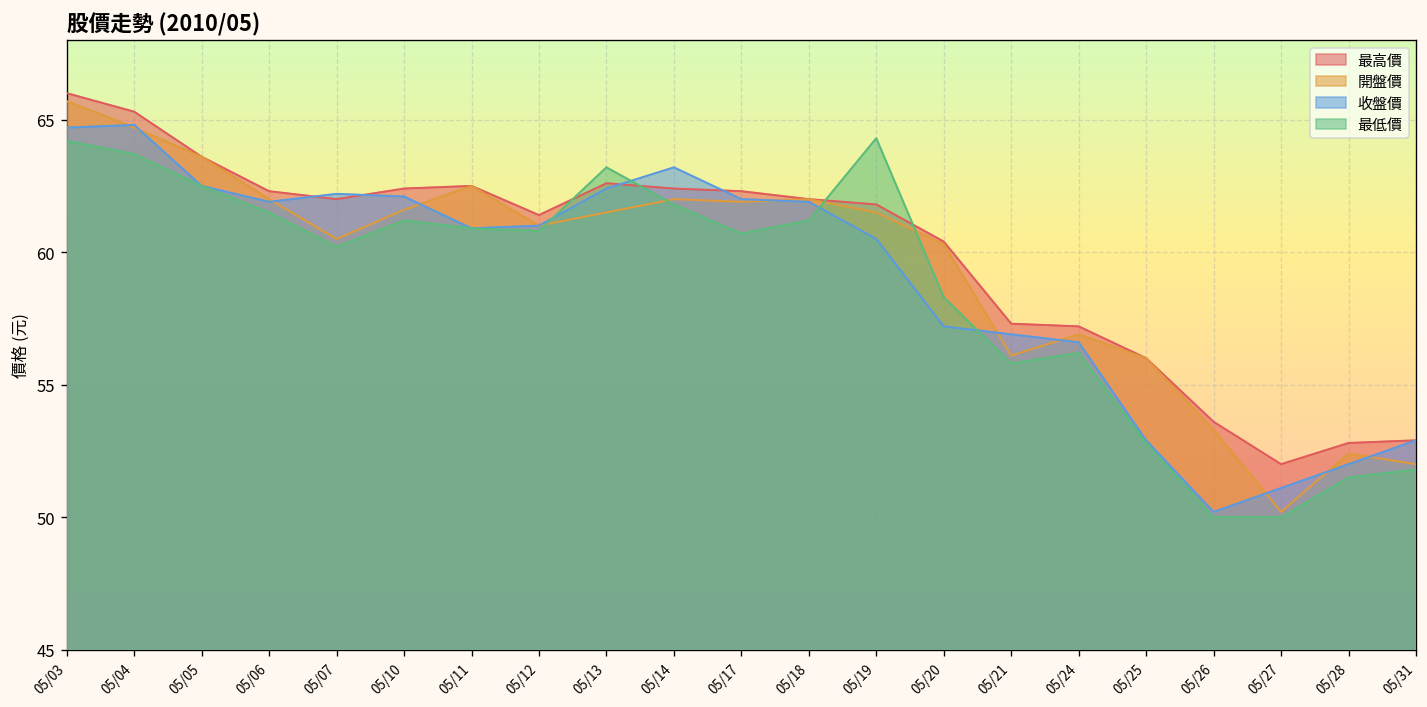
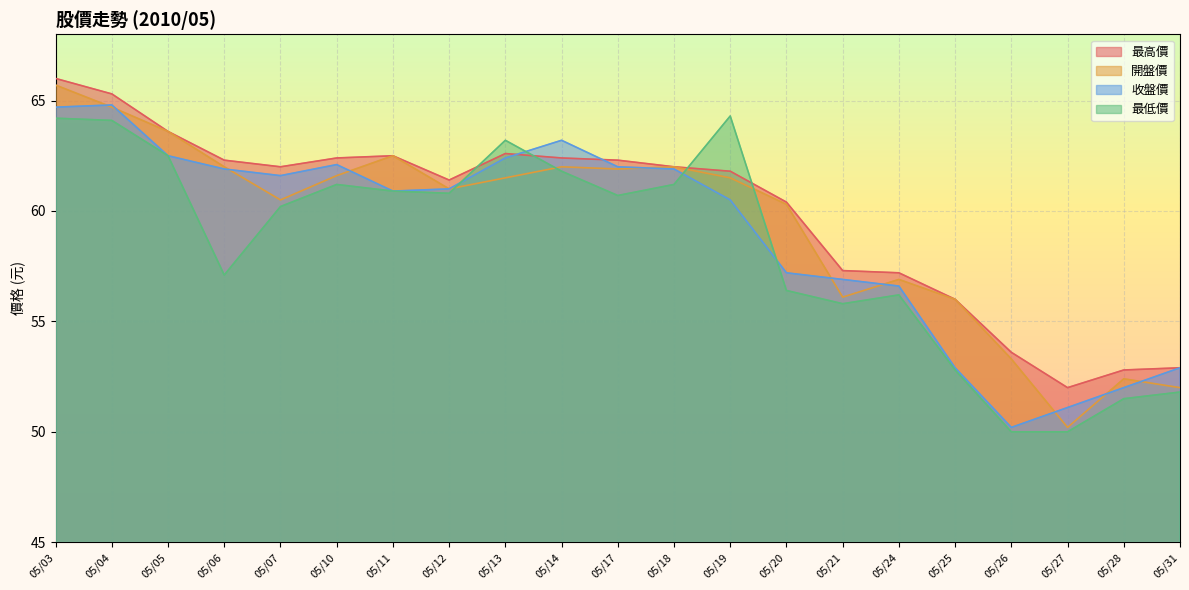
  {
    "收盤價": {
      "05/03": 64.7,
-     "05/07": 62.2,
+     "05/07": 61.6,
      "05/10": 62.1,
      "05/13": 62.4,
      "05/14": 63.2,
      "05/19": 60.5,
      "05/20": 57.2,
      "05/21": 56.9,
      "05/24": 56.6,
      "05/26": 50.2,
      "05/27": 51.1,
      "05/28": 52.0
    },
    "最低價": {
      "05/03": 64.2,
-     "05/04": 63.7,
-     "05/06": 61.5,
+     "05/04": 64.1,
+     "05/06": 57.1,
      "05/07": 60.2,
      "05/10": 61.2,
      "05/12": 60.8,
      "05/13": 63.2,
      "05/14": 61.8,
      "05/17": 60.7,
      "05/18": 61.2,
      "05/19": 64.3,
-     "05/20": 58.3,
+     "05/20": 56.4,
      "05/21": 55.8,
      "05/24": 56.2,
      "05/26": 50.0,
      "05/27": 50.0,
      "05/28": 51.5,
      "05/31": 51.8
    }
  }
